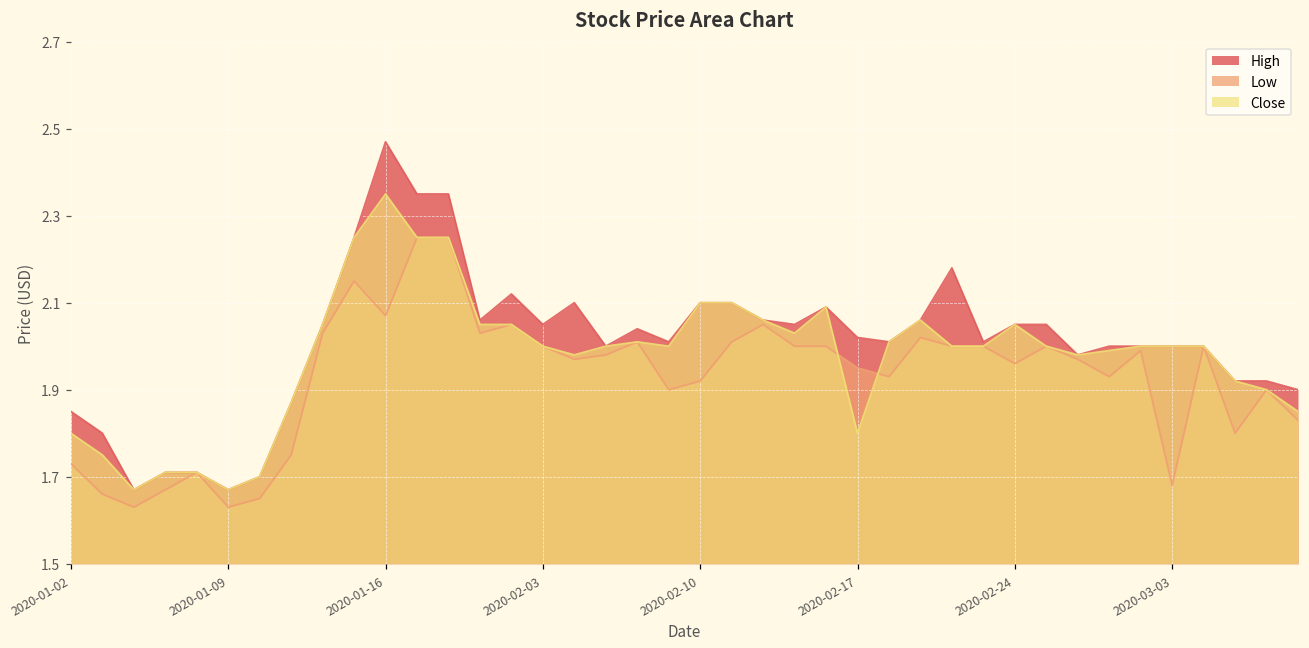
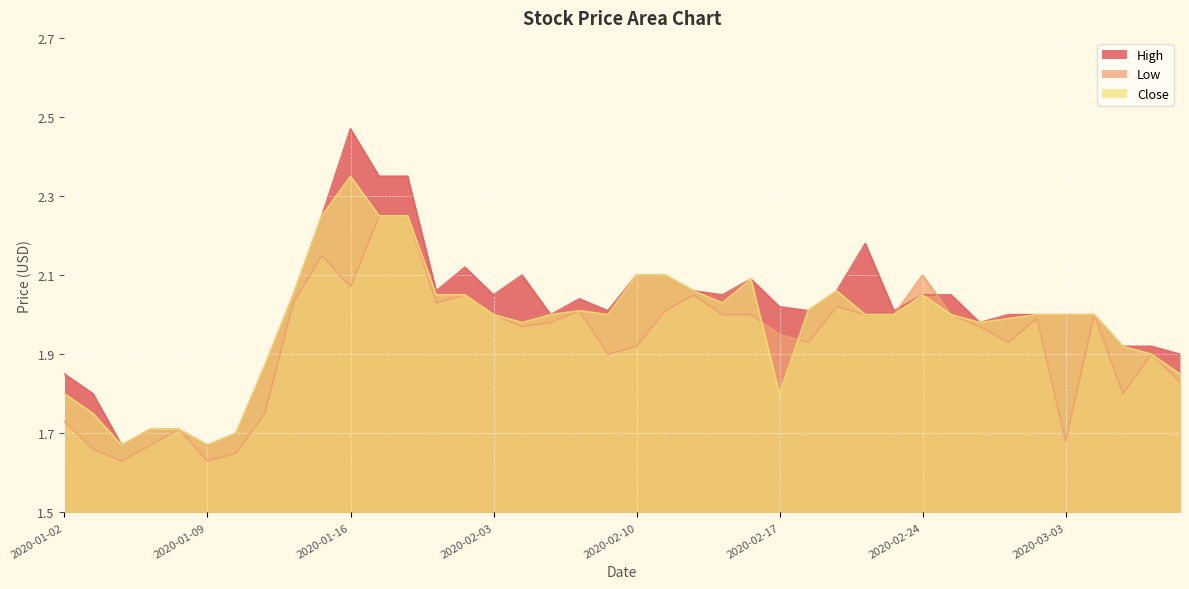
  {
    "High": {
      "2020-01-02": 1.85,
      "2020-01-16": 2.47,
      "2020-02-03": 2.05,
      "2020-02-17": 2.02
    },
    "Low": {
      "2020-01-02": 1.73,
      "2020-01-09": 1.63,
      "2020-01-16": 2.07,
      "2020-02-10": 1.92,
      "2020-02-17": 1.95,
-     "2020-02-24": 1.96,
+     "2020-02-24": 2.10,
      "2020-03-03": 1.68
    },
    "Close": {
      "2020-01-02": 1.80,
      "2020-01-16": 2.35,
      "2020-02-17": 1.80
    }
  }
